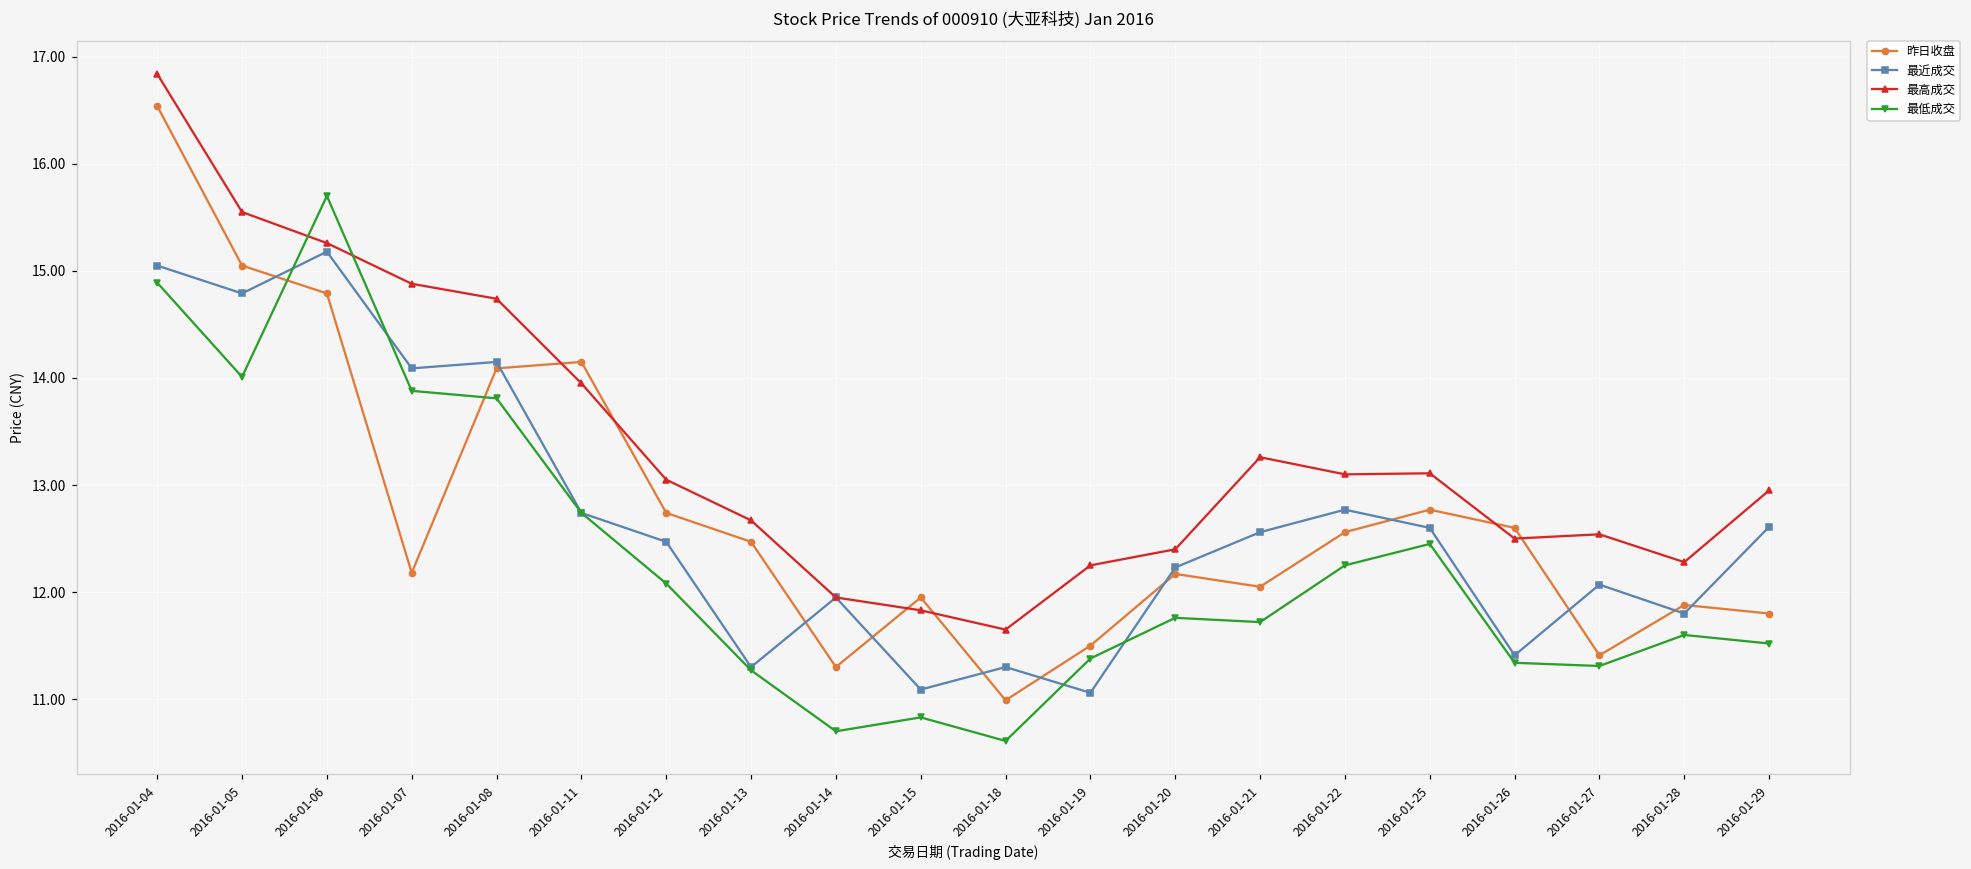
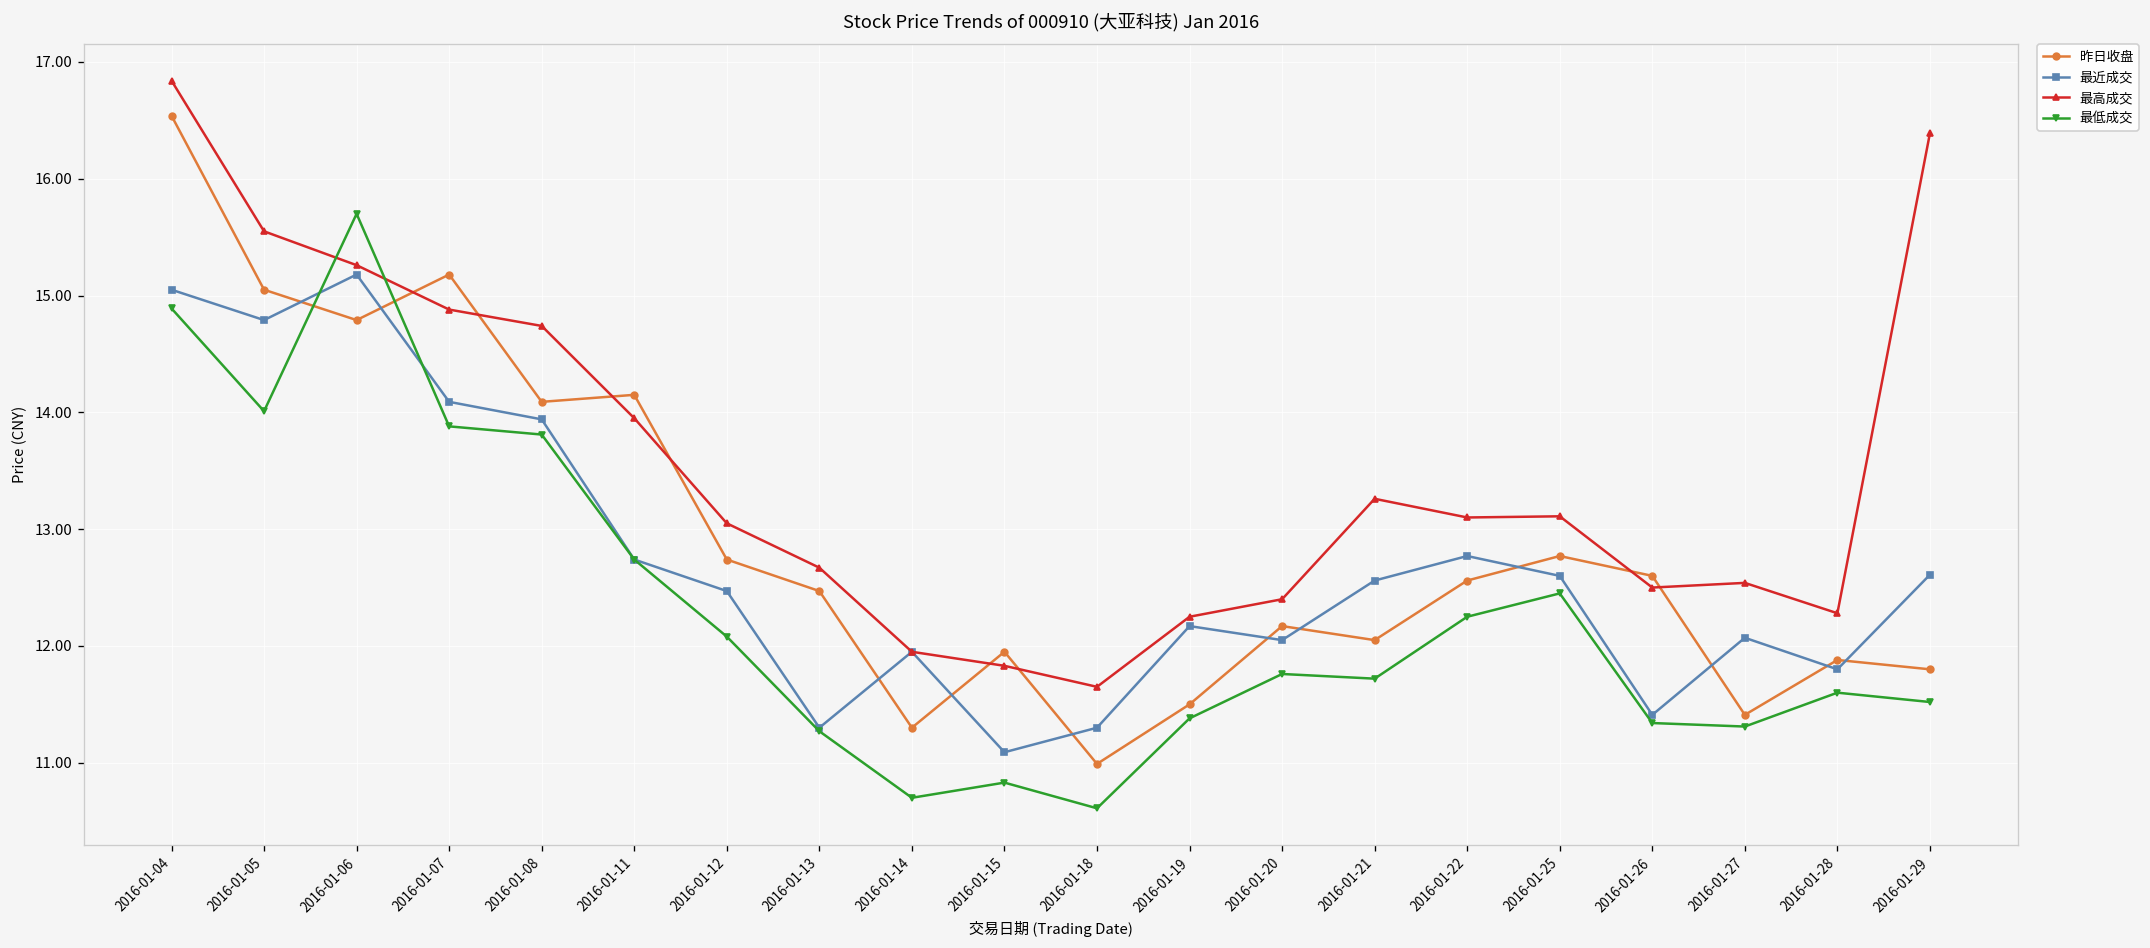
  {
    "昨日收盘": {
      "2016-01-04": 16.5,
      "2016-01-05": 15.1,
      "2016-01-06": 14.8,
-     "2016-01-07": 12.2,
+     "2016-01-07": 15.2,
      "2016-01-08": 14.1,
      "2016-01-11": 14.2,
      "2016-01-12": 12.7,
      "2016-01-13": 12.5,
      "2016-01-14": 11.3,
      "2016-01-15": 12.0,
      "2016-01-18": 11.0,
      "2016-01-19": 11.5,
      "2016-01-20": 12.2,
      "2016-01-21": 12.1,
      "2016-01-22": 12.6,
      "2016-01-25": 12.8,
      "2016-01-26": 12.6,
      "2016-01-27": 11.4,
      "2016-01-28": 11.9,
      "2016-01-29": 11.8
    },
    "最近成交": {
      "2016-01-04": 15.1,
      "2016-01-05": 14.8,
      "2016-01-06": 15.2,
      "2016-01-07": 14.1,
-     "2016-01-08": 14.2,
+     "2016-01-08": 13.9,
      "2016-01-12": 12.5,
      "2016-01-13": 11.3,
      "2016-01-15": 11.1,
      "2016-01-18": 11.3,
-     "2016-01-19": 11.1,
-     "2016-01-20": 12.2,
+     "2016-01-19": 12.2,
+     "2016-01-20": 12.1,
      "2016-01-21": 12.6,
      "2016-01-22": 12.8,
      "2016-01-25": 12.6,
      "2016-01-26": 11.4,
      "2016-01-27": 12.1,
      "2016-01-28": 11.8,
      "2016-01-29": 12.6
    },
    "最高成交": {
      "2016-01-04": 16.8,
      "2016-01-05": 15.6,
      "2016-01-06": 15.3,
      "2016-01-07": 14.9,
      "2016-01-08": 14.7,
      "2016-01-11": 14.0,
      "2016-01-12": 13.1,
      "2016-01-13": 12.7,
      "2016-01-15": 11.8,
      "2016-01-18": 11.7,
      "2016-01-19": 12.3,
      "2016-01-20": 12.4,
      "2016-01-21": 13.3,
      "2016-01-22": 13.1,
      "2016-01-25": 13.1,
      "2016-01-26": 12.5,
      "2016-01-27": 12.5,
      "2016-01-28": 12.3,
-     "2016-01-29": 13.0
+     "2016-01-29": 16.4
    },
    "最低成交": {
      "2016-01-04": 14.9,
      "2016-01-05": 14.0,
      "2016-01-06": 15.7,
      "2016-01-07": 13.9,
      "2016-01-08": 13.8,
      "2016-01-12": 12.1,
      "2016-01-13": 11.3,
      "2016-01-14": 10.7,
      "2016-01-15": 10.8,
      "2016-01-18": 10.6,
      "2016-01-19": 11.4,
      "2016-01-20": 11.8,
      "2016-01-21": 11.7,
      "2016-01-22": 12.3,
      "2016-01-25": 12.5,
      "2016-01-26": 11.3,
      "2016-01-27": 11.3,
      "2016-01-28": 11.6,
      "2016-01-29": 11.5
    }
  }
